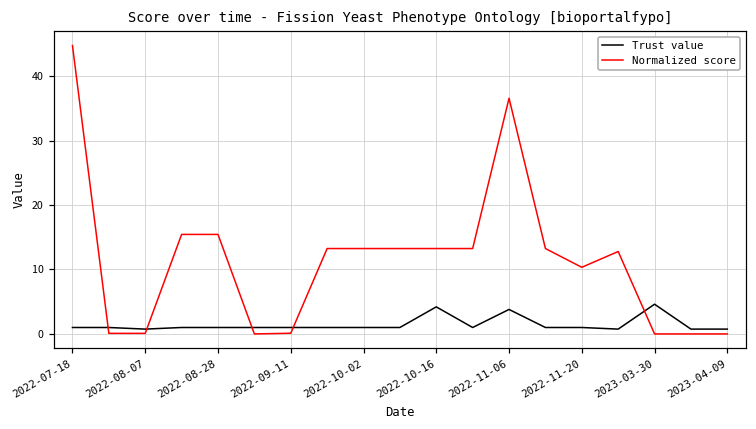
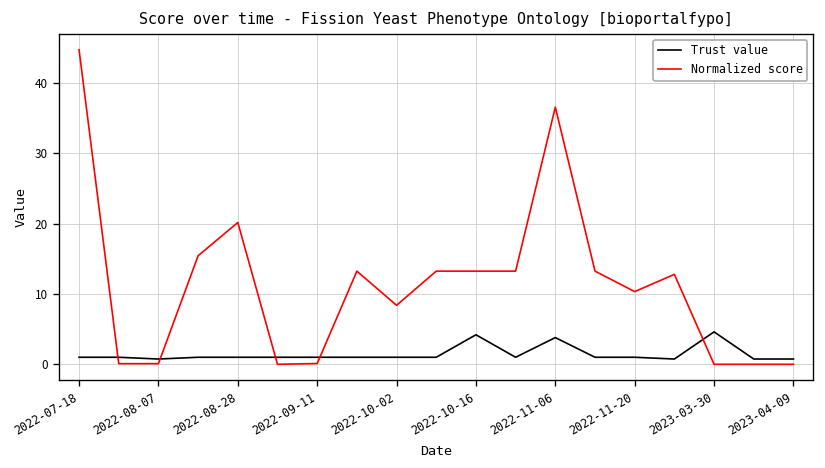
  {
    "Trust value": {
      "2022-07-18": 1,
      "2022-08-07": 1,
      "2022-08-28": 1,
      "2022-09-11": 1,
      "2022-10-02": 1,
      "2022-10-16": 4,
      "2022-11-06": 4,
      "2022-11-20": 1,
      "2023-03-30": 5,
      "2023-04-09": 1
    },
    "Normalized score": {
      "2022-07-18": 45,
      "2022-08-07": 0,
-     "2022-08-28": 15,
+     "2022-08-28": 20,
      "2022-09-11": 0,
-     "2022-10-02": 13,
+     "2022-10-02": 8,
      "2022-10-16": 13,
      "2022-11-06": 37,
      "2022-11-20": 10,
      "2023-03-30": 0,
      "2023-04-09": 0
    }
  }
